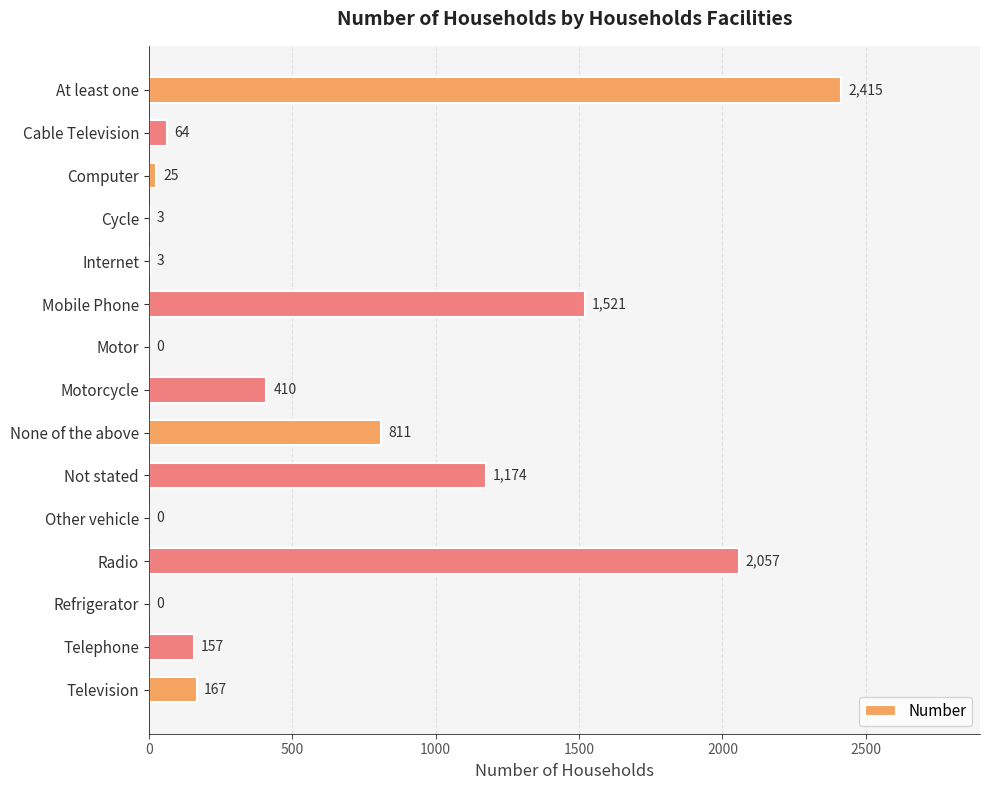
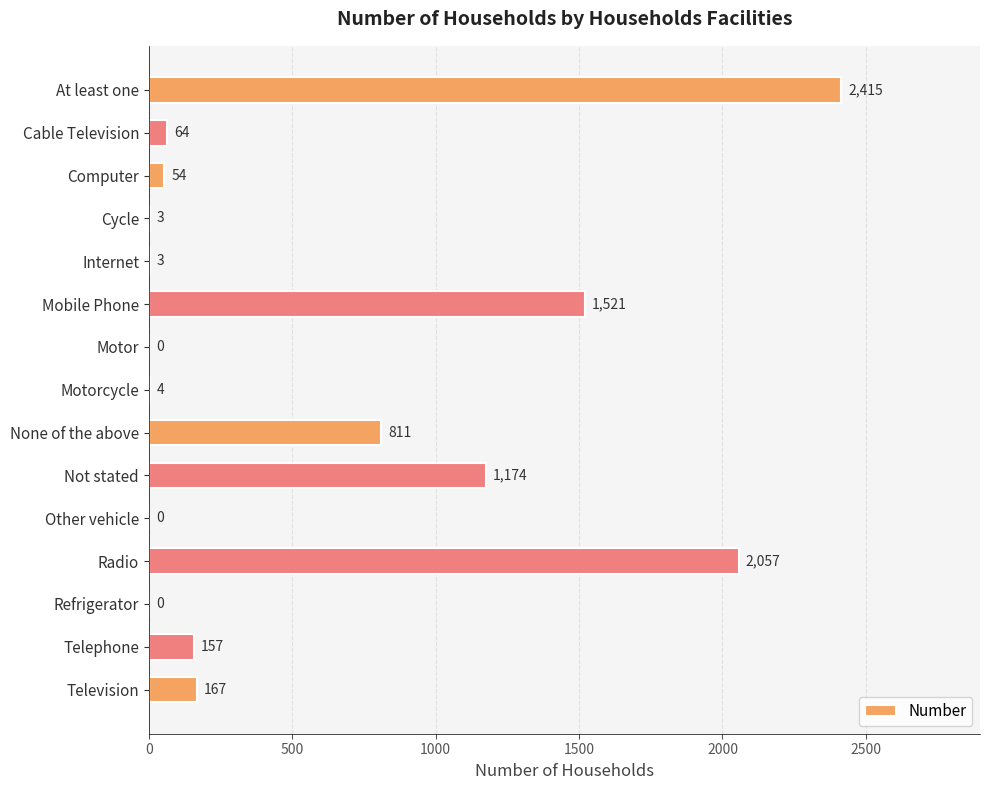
  {
    "At least one": "2,415",
    "Cable Television": "64",
-   "Computer": "25",
+   "Computer": "54",
    "Cycle": "3",
    "Internet": "3",
    "Mobile Phone": "1,521",
    "Motor": "0",
-   "Motorcycle": "410",
+   "Motorcycle": "4",
    "None of the above": "811",
    "Not stated": "1,174",
    "Other vehicle": "0",
    "Radio": "2,057",
    "Refrigerator": "0",
    "Telephone": "157",
    "Television": "167"
  }
